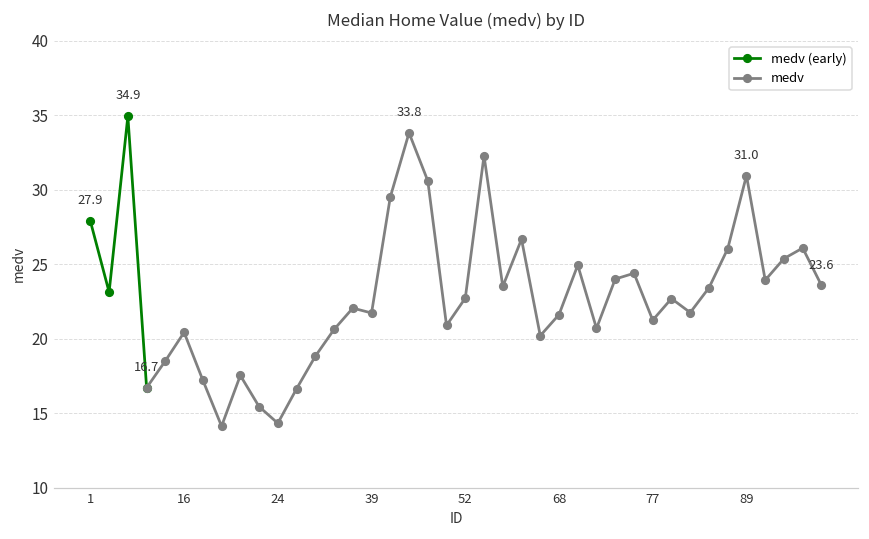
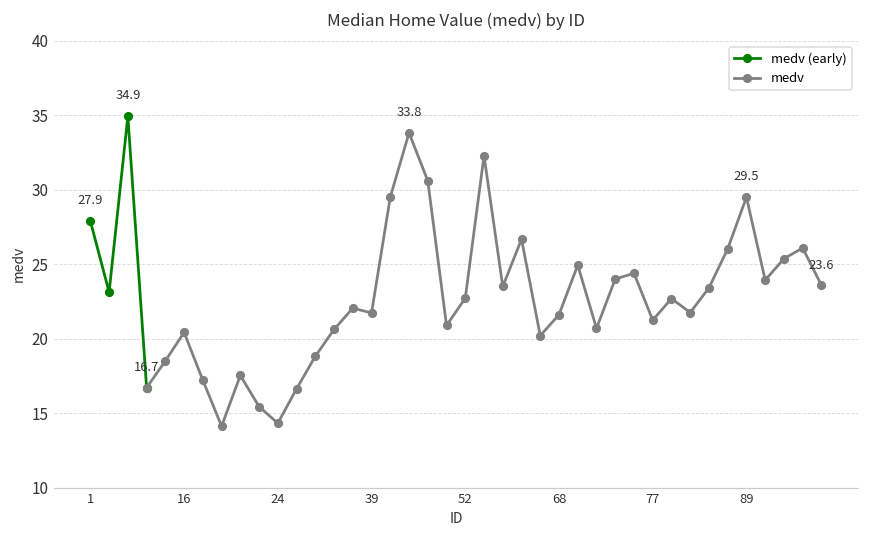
  {
    "medv": {
-     "89": 31.0
+     "89": 29.5
    }
  }
